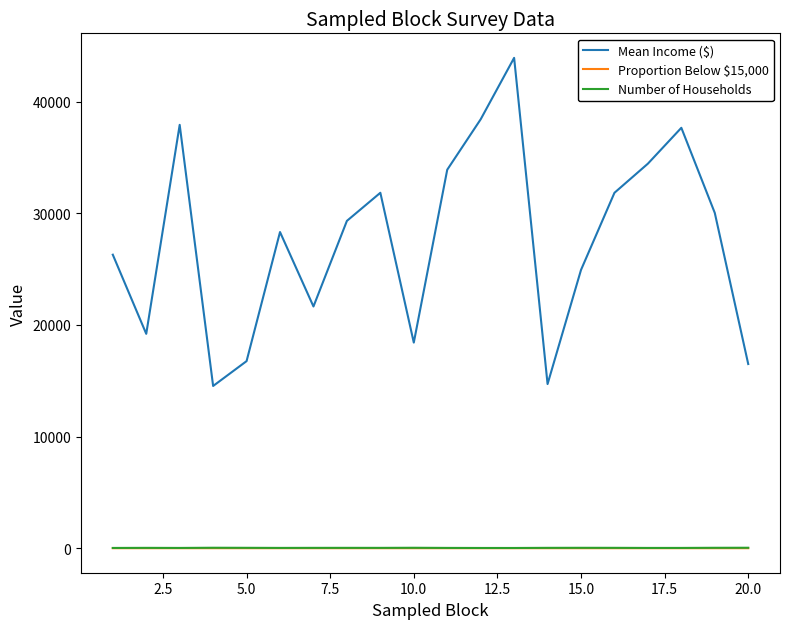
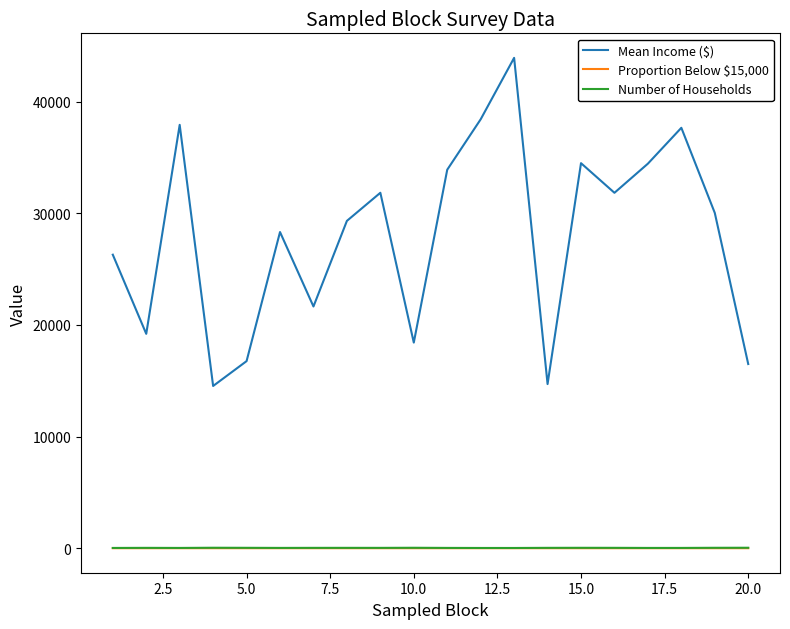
  {
    "Mean Income ($)": {
      "5.0": 16800,
      "10.0": 18400,
-     "15.0": 24900,
+     "15.0": 34500,
      "20.0": 16500
    },
    "Number of Households": {
      "5.0": 0,
      "10.0": 0,
      "15.0": 0,
      "20.0": 0
    }
  }
